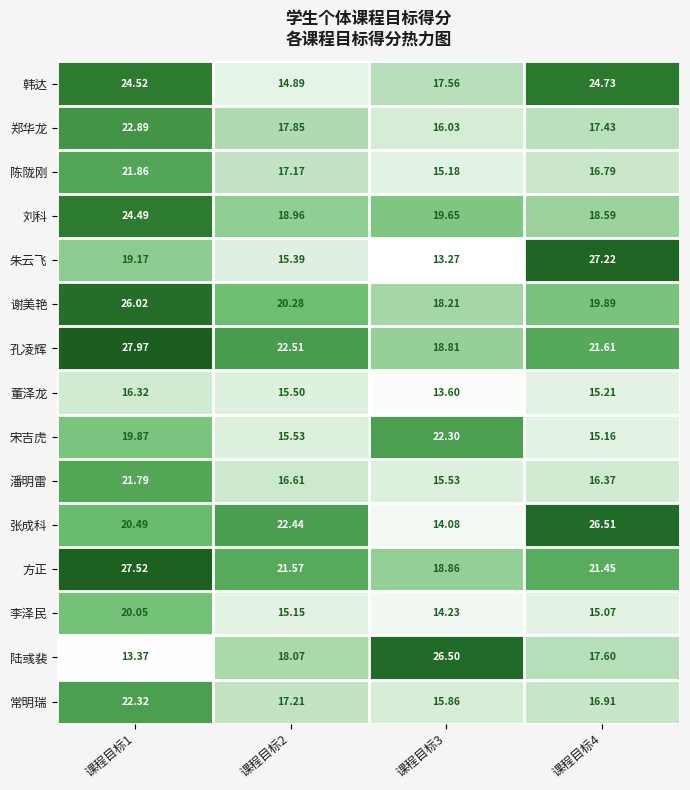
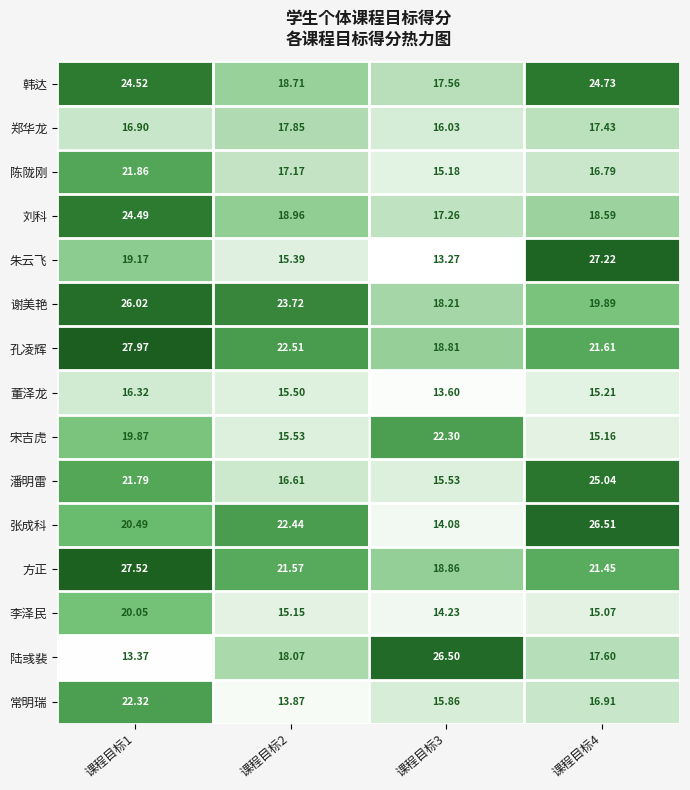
  {
    "韩达": {
      "课程目标1": 24.52,
-     "课程目标2": 14.89,
+     "课程目标2": 18.71,
      "课程目标3": 17.56,
      "课程目标4": 24.73
    },
    "郑华龙": {
-     "课程目标1": 22.89,
+     "课程目标1": 16.90,
      "课程目标2": 17.85,
      "课程目标3": 16.03,
      "课程目标4": 17.43
    },
    "陈陇刚": {
      "课程目标1": 21.86,
      "课程目标2": 17.17,
      "课程目标3": 15.18,
      "课程目标4": 16.79
    },
    "刘科": {
      "课程目标1": 24.49,
      "课程目标2": 18.96,
-     "课程目标3": 19.65,
+     "课程目标3": 17.26,
      "课程目标4": 18.59
    },
    "朱云飞": {
      "课程目标1": 19.17,
      "课程目标2": 15.39,
      "课程目标3": 13.27,
      "课程目标4": 27.22
    },
    "谢美艳": {
      "课程目标1": 26.02,
-     "课程目标2": 20.28,
+     "课程目标2": 23.72,
      "课程目标3": 18.21,
      "课程目标4": 19.89
    },
    "孔凌辉": {
      "课程目标1": 27.97,
      "课程目标2": 22.51,
      "课程目标3": 18.81,
      "课程目标4": 21.61
    },
    "董泽龙": {
      "课程目标1": 16.32,
      "课程目标2": 15.50,
      "课程目标3": 13.60,
      "课程目标4": 15.21
    },
    "宋吉虎": {
      "课程目标1": 19.87,
      "课程目标2": 15.53,
      "课程目标3": 22.30,
      "课程目标4": 15.16
    },
    "潘明雷": {
      "课程目标1": 21.79,
      "课程目标2": 16.61,
      "课程目标3": 15.53,
-     "课程目标4": 16.37
+     "课程目标4": 25.04
    },
    "张成科": {
      "课程目标1": 20.49,
      "课程目标2": 22.44,
      "课程目标3": 14.08,
      "课程目标4": 26.51
    },
    "方正": {
      "课程目标1": 27.52,
      "课程目标2": 21.57,
      "课程目标3": 18.86,
      "课程目标4": 21.45
    },
    "李泽民": {
      "课程目标1": 20.05,
      "课程目标2": 15.15,
      "课程目标3": 14.23,
      "课程目标4": 15.07
    },
    "陆彧裴": {
      "课程目标1": 13.37,
      "课程目标2": 18.07,
      "课程目标3": 26.50,
      "课程目标4": 17.60
    },
    "常明瑞": {
      "课程目标1": 22.32,
-     "课程目标2": 17.21,
+     "课程目标2": 13.87,
      "课程目标3": 15.86,
      "课程目标4": 16.91
    }
  }
